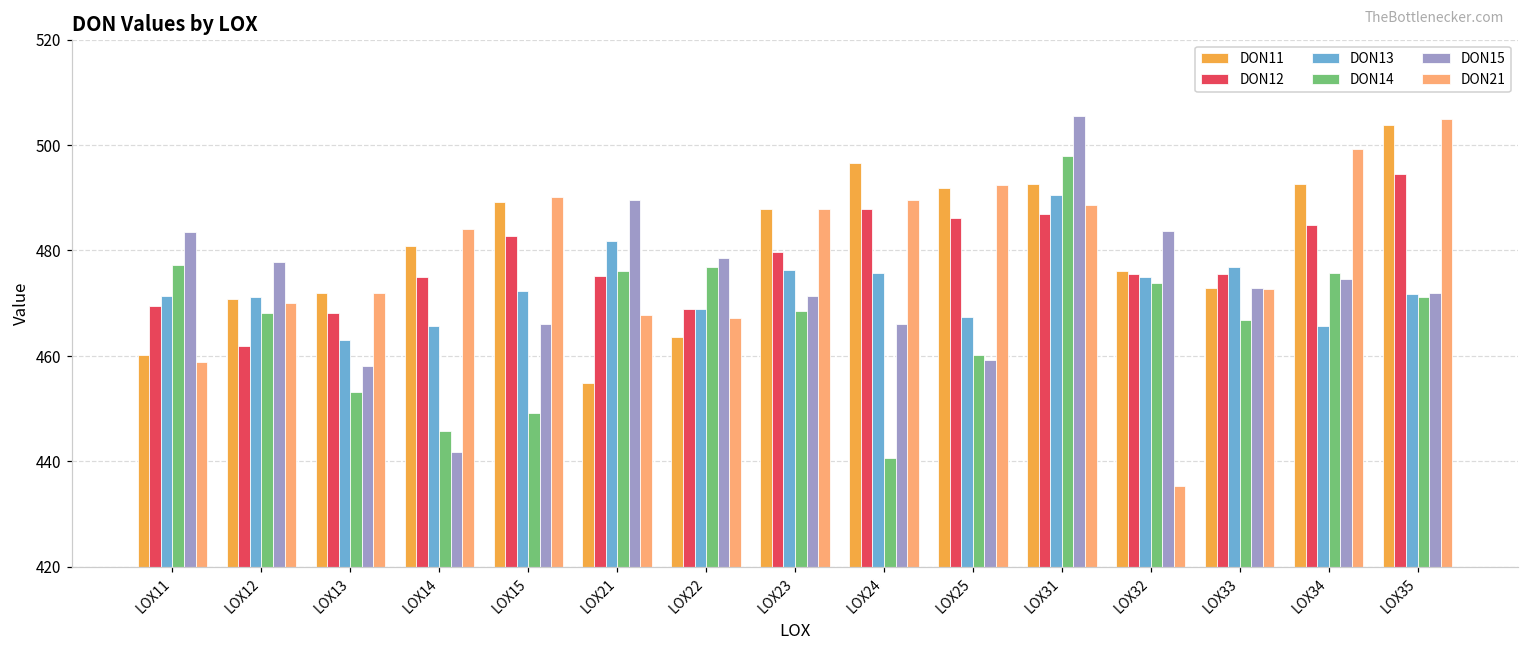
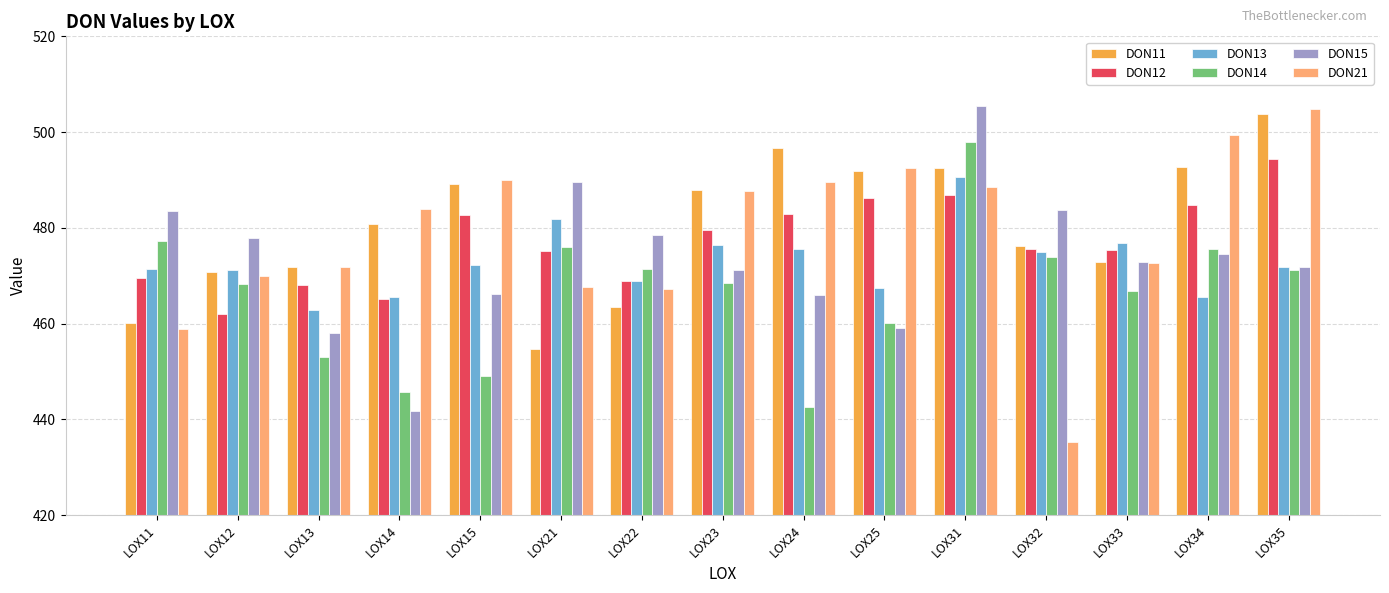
  {
    "DON12": {
      "LOX11": 470,
      "LOX12": 462,
      "LOX13": 468,
-     "LOX14": 475,
+     "LOX14": 465,
      "LOX15": 483,
      "LOX21": 475,
      "LOX22": 469,
      "LOX23": 480,
-     "LOX24": 488,
+     "LOX24": 483,
      "LOX25": 486,
      "LOX31": 487,
      "LOX32": 476,
      "LOX33": 475,
      "LOX34": 485,
      "LOX35": 494
    },
    "DON14": {
      "LOX11": 477,
      "LOX12": 468,
      "LOX13": 453,
      "LOX14": 446,
      "LOX15": 449,
      "LOX21": 476,
-     "LOX22": 477,
+     "LOX22": 471,
      "LOX23": 469,
-     "LOX24": 441,
+     "LOX24": 443,
      "LOX25": 460,
      "LOX31": 498,
      "LOX32": 474,
      "LOX33": 467,
      "LOX34": 476,
      "LOX35": 471
    }
  }
